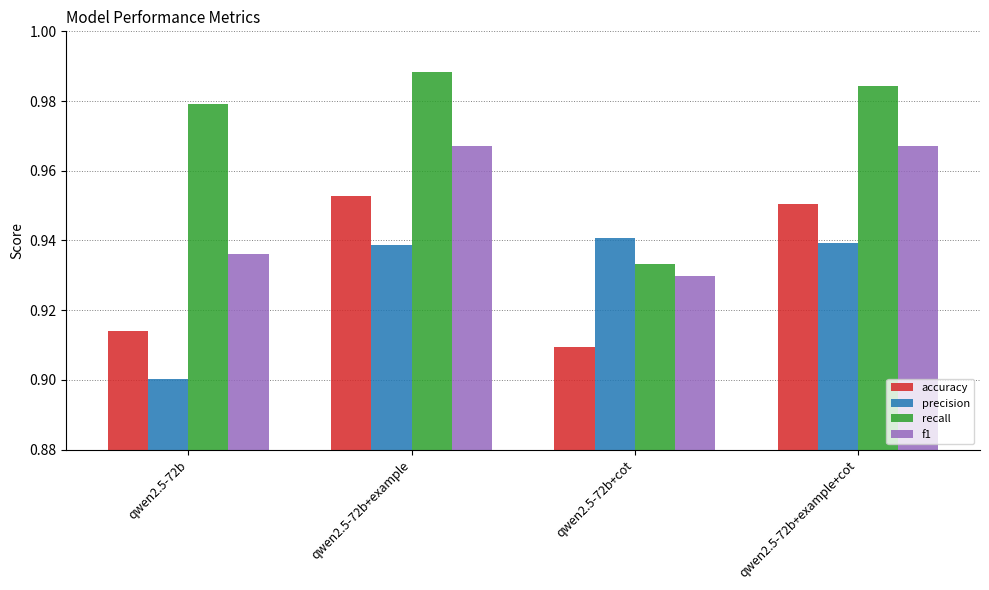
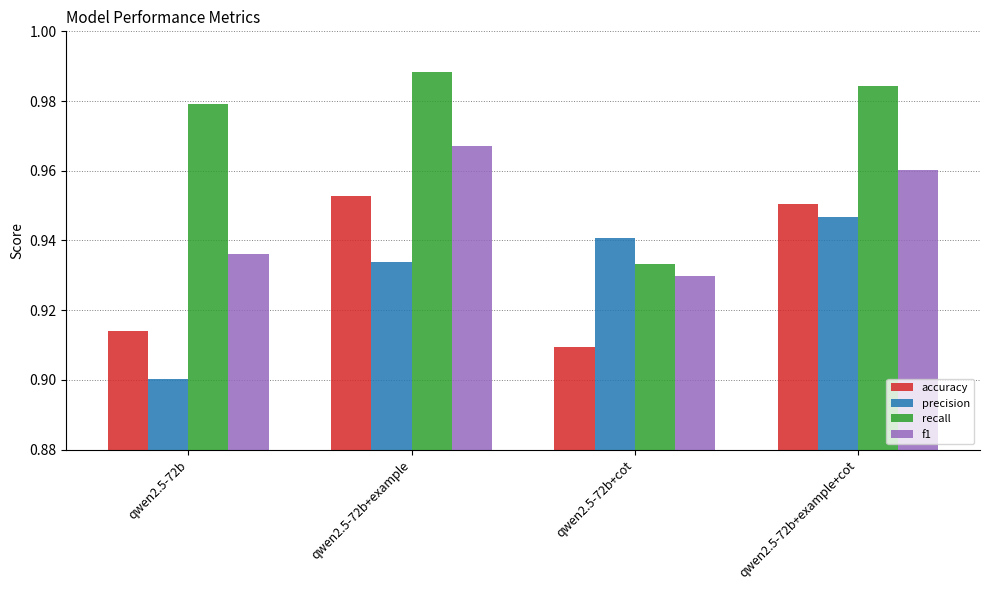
  {
    "accuracy": {
      "qwen2.5-72b": 0.914,
      "qwen2.5-72b+example": 0.953,
      "qwen2.5-72b+cot": 0.909,
      "qwen2.5-72b+example+cot": 0.950
    },
    "precision": {
      "qwen2.5-72b": 0.900,
-     "qwen2.5-72b+example": 0.939,
+     "qwen2.5-72b+example": 0.934,
      "qwen2.5-72b+cot": 0.941,
-     "qwen2.5-72b+example+cot": 0.939
+     "qwen2.5-72b+example+cot": 0.947
    },
    "recall": {
      "qwen2.5-72b": 0.979,
      "qwen2.5-72b+example": 0.988,
      "qwen2.5-72b+cot": 0.933,
      "qwen2.5-72b+example+cot": 0.984
    },
    "f1": {
      "qwen2.5-72b": 0.936,
      "qwen2.5-72b+example": 0.967,
      "qwen2.5-72b+cot": 0.930,
-     "qwen2.5-72b+example+cot": 0.967
+     "qwen2.5-72b+example+cot": 0.960
    }
  }
